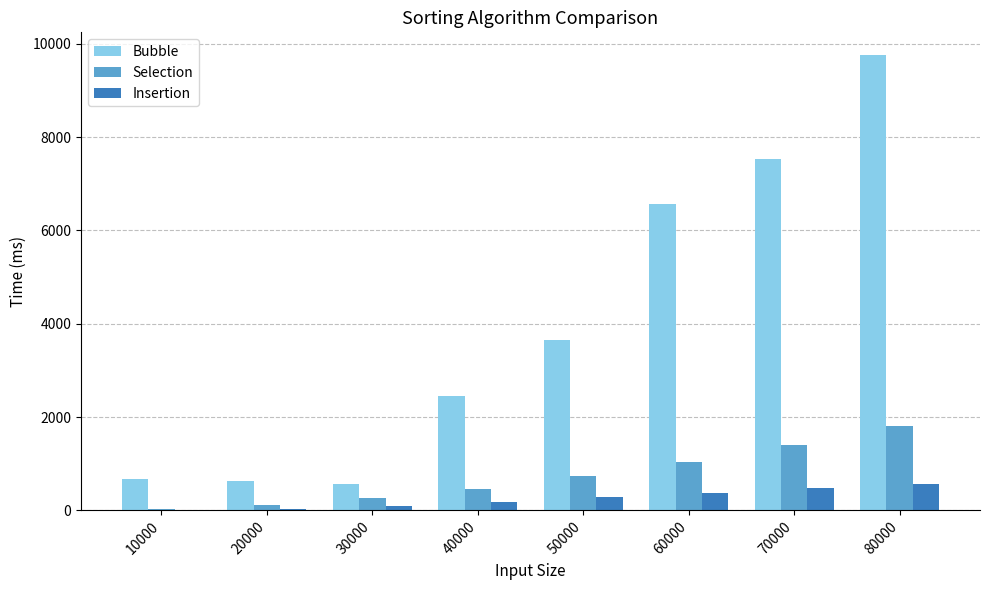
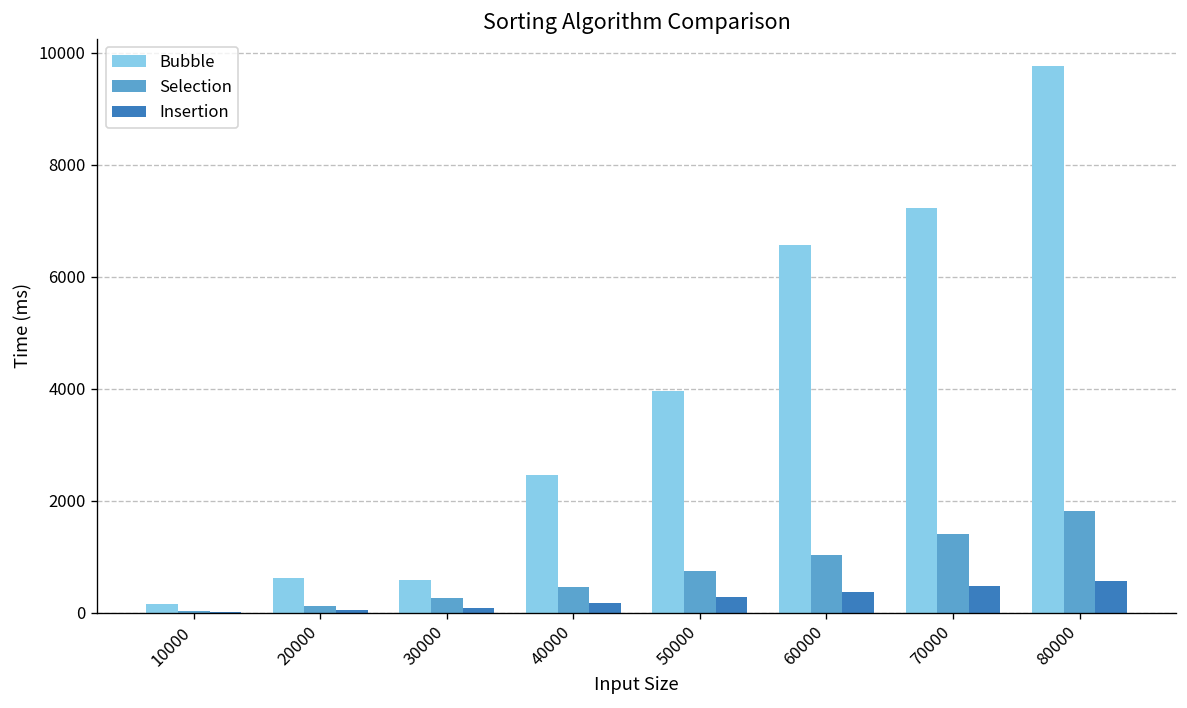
  {
    "Bubble": {
-     "10000": 700,
+     "10000": 100,
      "20000": 600,
      "30000": 600,
      "40000": 2500,
-     "50000": 3700,
+     "50000": 3900,
      "60000": 6600,
-     "70000": 7500,
+     "70000": 7200,
      "80000": 9800
    }
  }
